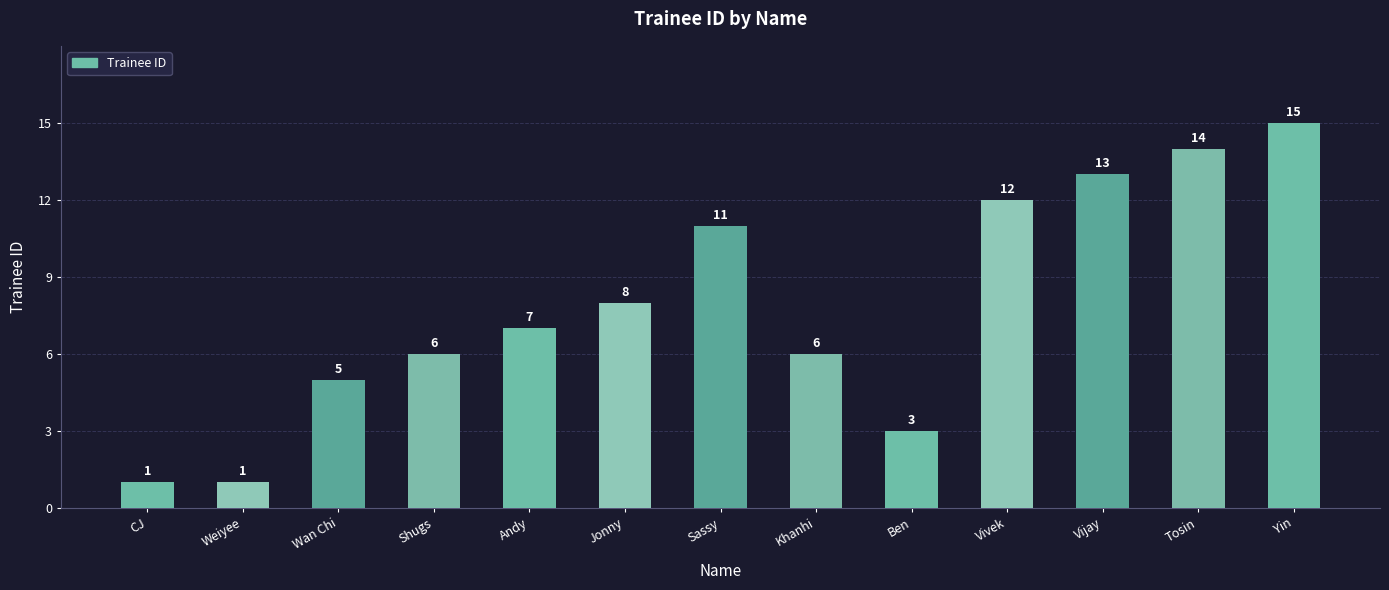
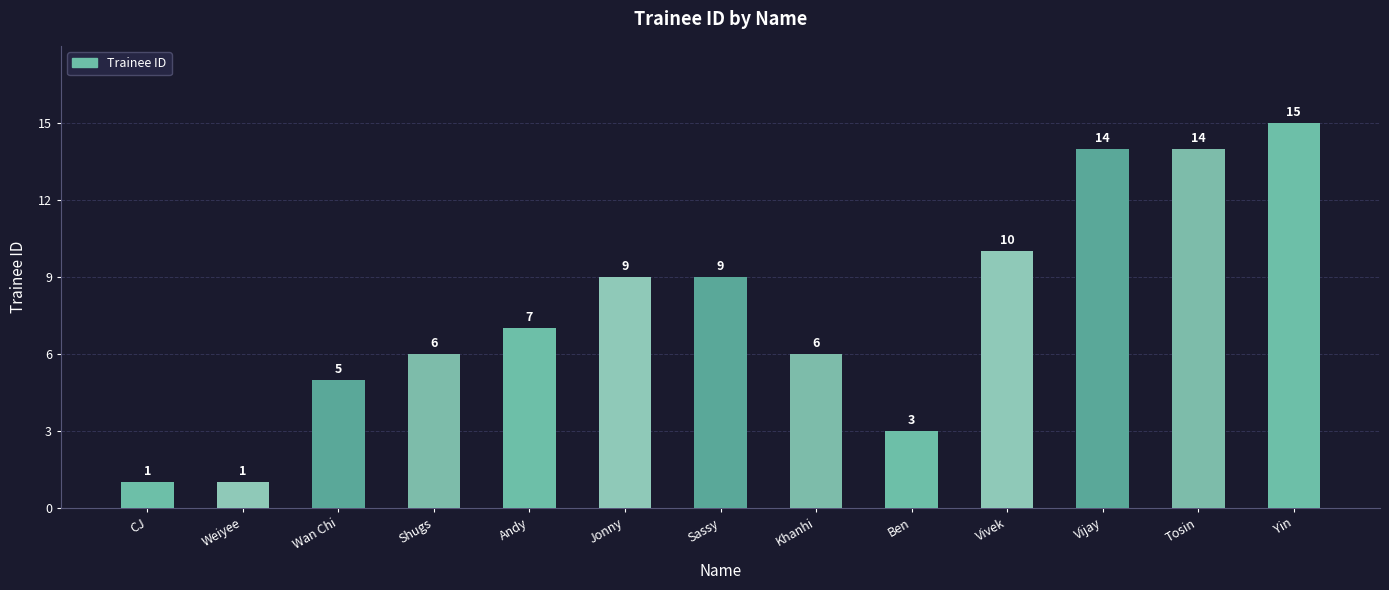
  {
    "CJ": 1,
    "Weiyee": 1,
    "Wan Chi": 5,
    "Shugs": 6,
    "Andy": 7,
-   "Jonny": 8,
-   "Sassy": 11,
+   "Jonny": 9,
+   "Sassy": 9,
    "Khanhi": 6,
    "Ben": 3,
-   "Vivek": 12,
-   "Vijay": 13,
+   "Vivek": 10,
+   "Vijay": 14,
    "Tosin": 14,
    "Yin": 15
  }
